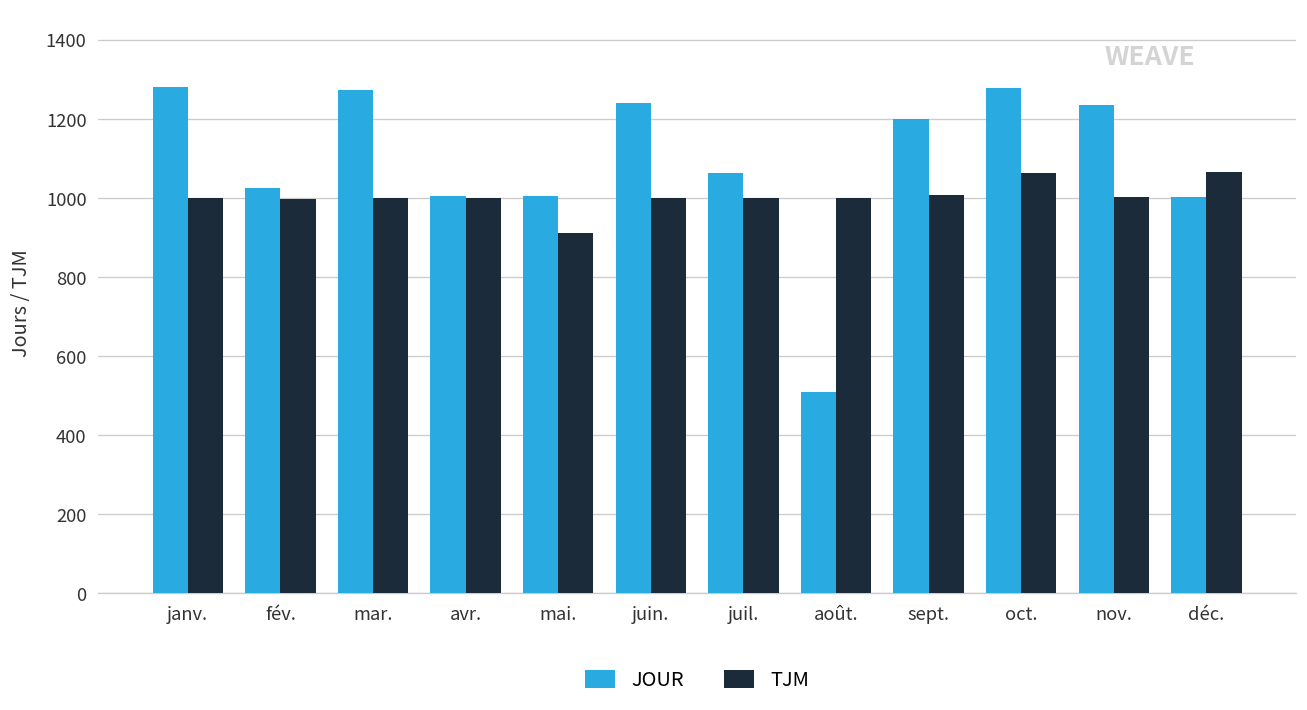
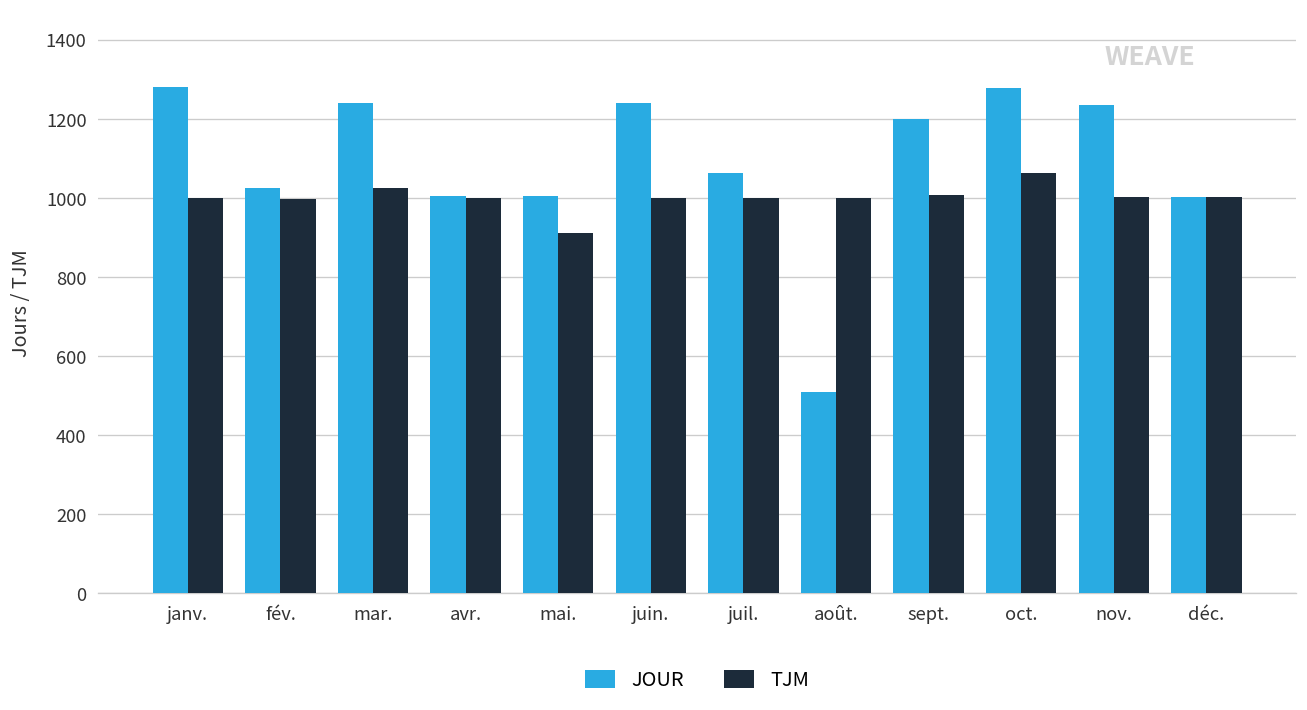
  {
    "JOUR": {
      "janv.": 1280,
      "fév.": 1030,
-     "mar.": 1270,
+     "mar.": 1240,
      "avr.": 1010,
      "mai.": 1010,
      "juin.": 1240,
      "juil.": 1060,
      "août.": 510,
      "sept.": 1200,
      "oct.": 1280,
      "nov.": 1240,
      "déc.": 1000
    },
    "TJM": {
      "janv.": 1000,
      "fév.": 1000,
-     "mar.": 1000,
+     "mar.": 1030,
      "avr.": 1000,
      "mai.": 910,
      "juin.": 1000,
      "juil.": 1000,
      "août.": 1000,
      "sept.": 1010,
      "oct.": 1060,
      "nov.": 1000,
-     "déc.": 1070
+     "déc.": 1000
    }
  }
